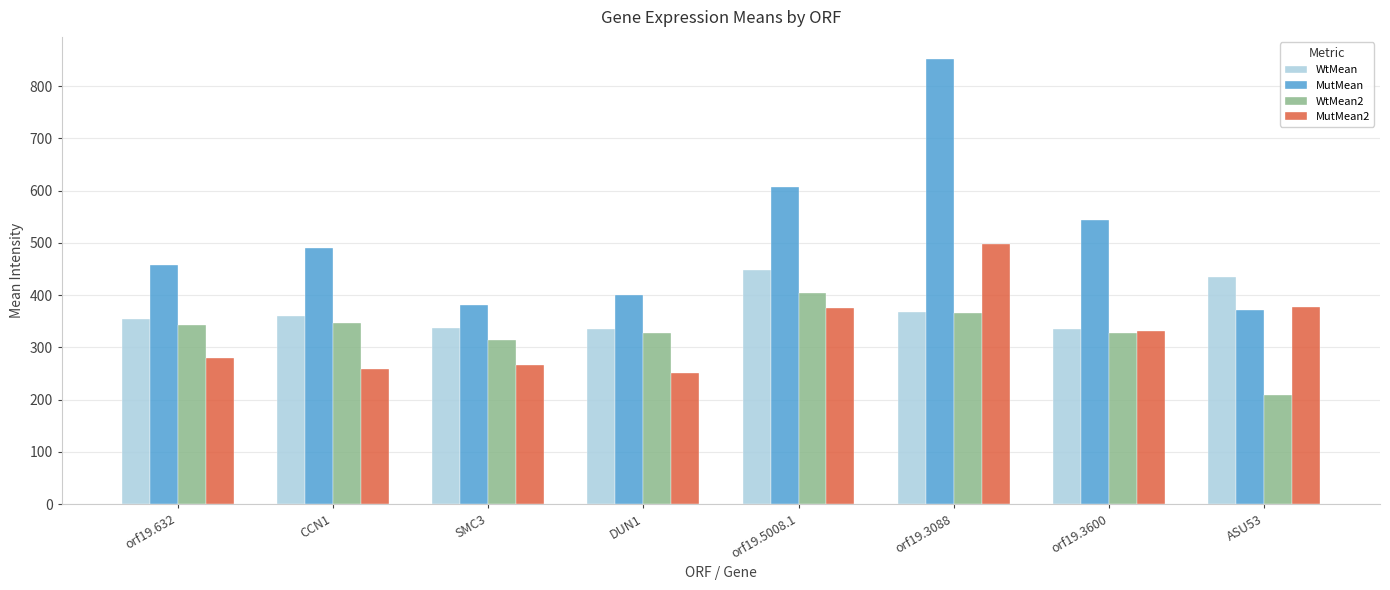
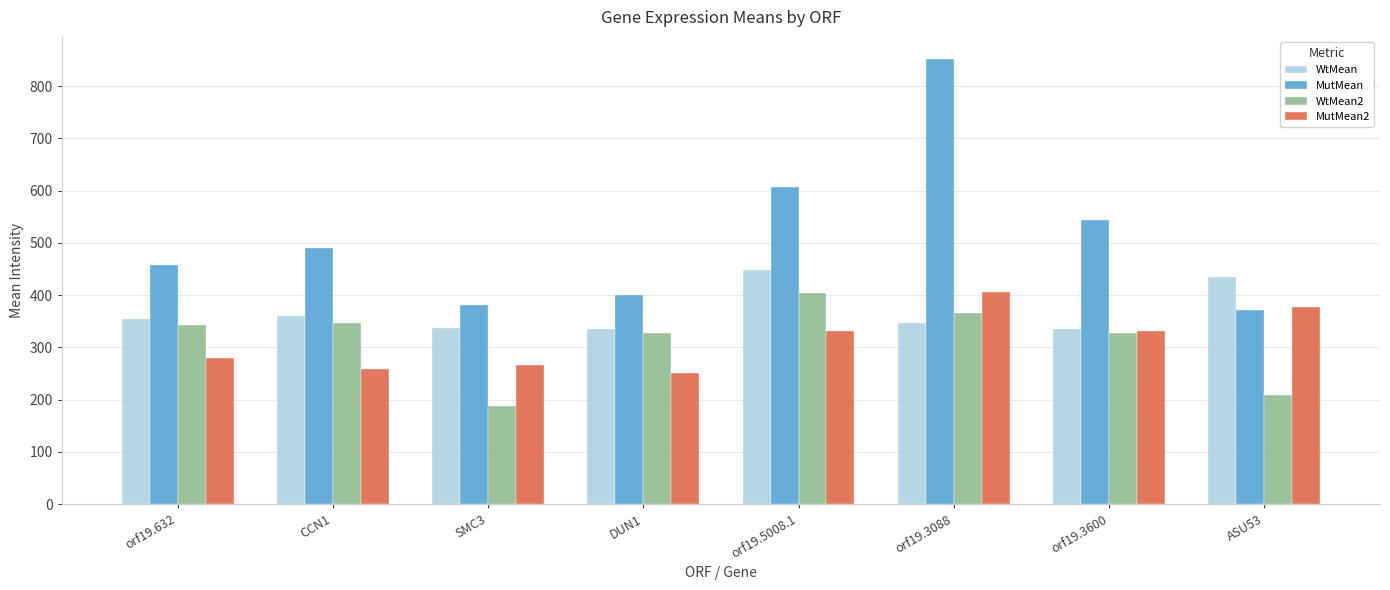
  {
    "WtMean": {
      "orf19.632": 350,
      "CCN1": 360,
      "SMC3": 340,
      "DUN1": 330,
      "orf19.5008.1": 450,
-     "orf19.3088": 370,
+     "orf19.3088": 350,
      "orf19.3600": 340,
      "ASU53": 430
    },
    "MutMean": {
      "orf19.632": 460,
      "CCN1": 490,
      "SMC3": 380,
      "DUN1": 400,
      "orf19.5008.1": 610,
      "orf19.3088": 850,
      "orf19.3600": 540,
      "ASU53": 370
    },
    "WtMean2": {
      "orf19.632": 340,
      "CCN1": 350,
-     "SMC3": 310,
+     "SMC3": 190,
      "DUN1": 330,
      "orf19.5008.1": 400,
      "orf19.3088": 370,
      "orf19.3600": 330,
      "ASU53": 210
    },
    "MutMean2": {
      "orf19.632": 280,
      "CCN1": 260,
      "SMC3": 270,
      "DUN1": 250,
-     "orf19.5008.1": 380,
-     "orf19.3088": 500,
+     "orf19.5008.1": 330,
+     "orf19.3088": 410,
      "orf19.3600": 330,
      "ASU53": 380
    }
  }
